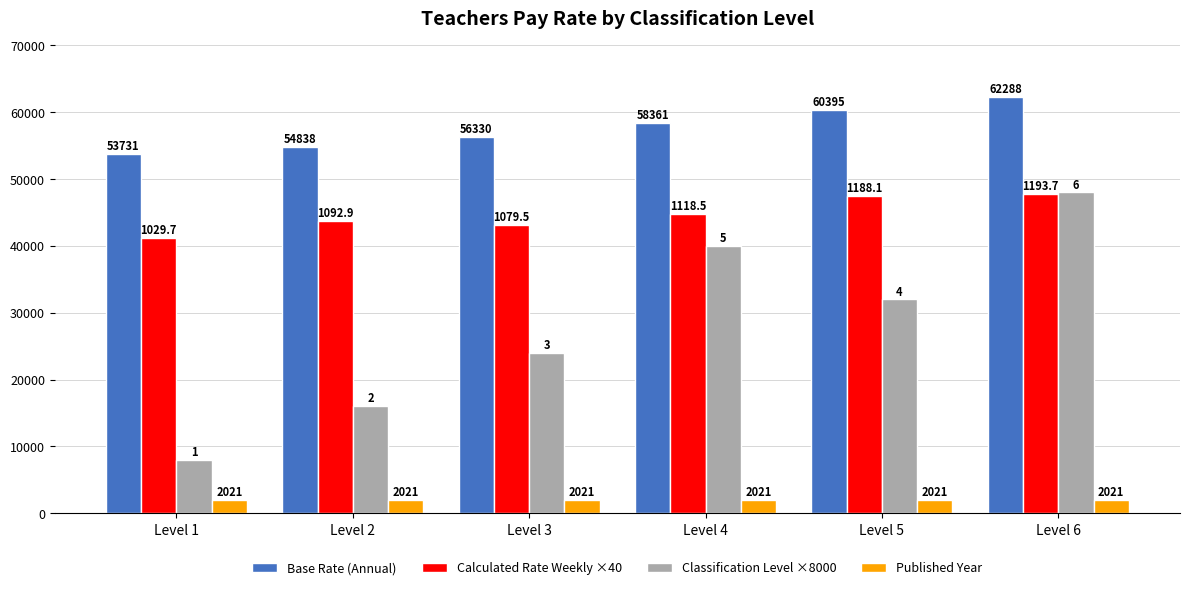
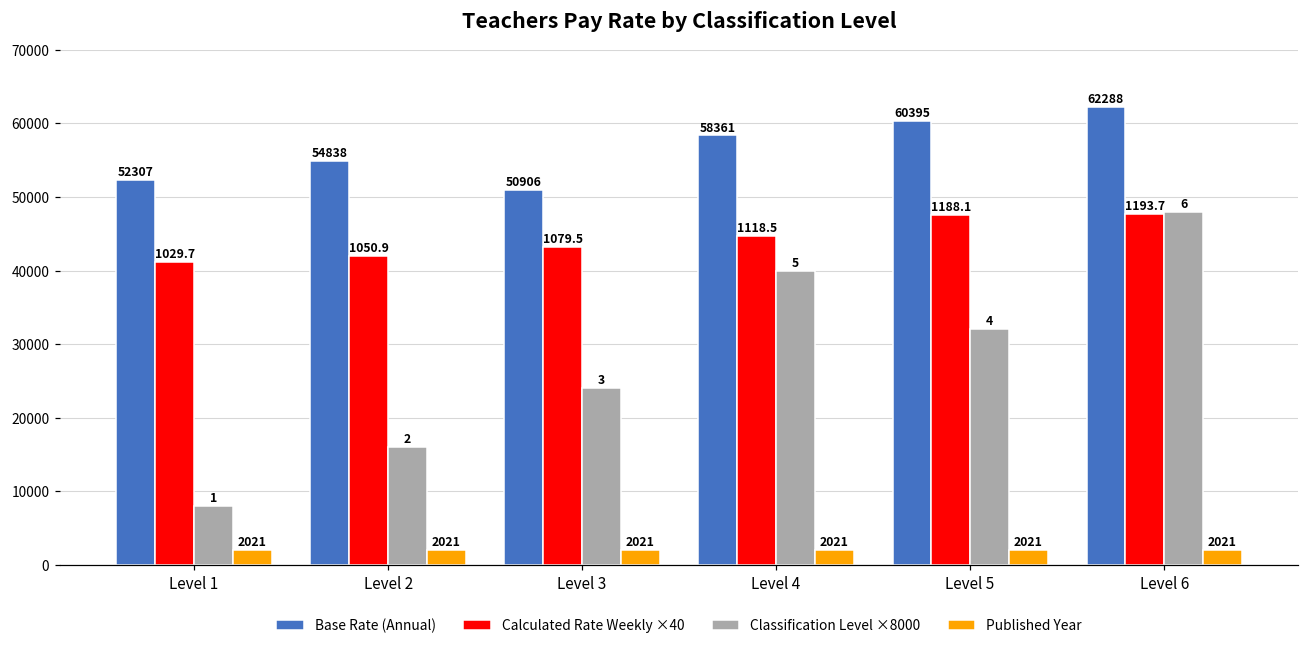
  {
    "Base Rate (Annual)": {
-     "Level 1": 53731,
+     "Level 1": 52307,
      "Level 2": 54838,
-     "Level 3": 56330,
+     "Level 3": 50906,
      "Level 4": 58361,
      "Level 5": 60395,
      "Level 6": 62288
    },
    "Calculated Rate Weekly ×40": {
-     "Level 2": 1092.9
+     "Level 2": 1050.9
    },
    "Published Year": {
      "Level 1": 2021,
      "Level 2": 2021,
      "Level 3": 2021,
      "Level 4": 2021,
      "Level 5": 2021,
      "Level 6": 2021
    }
  }
